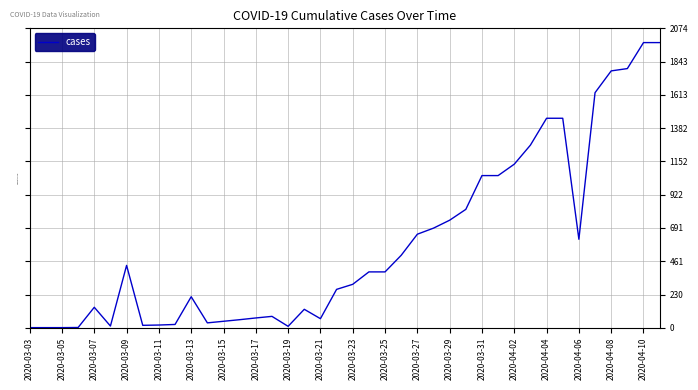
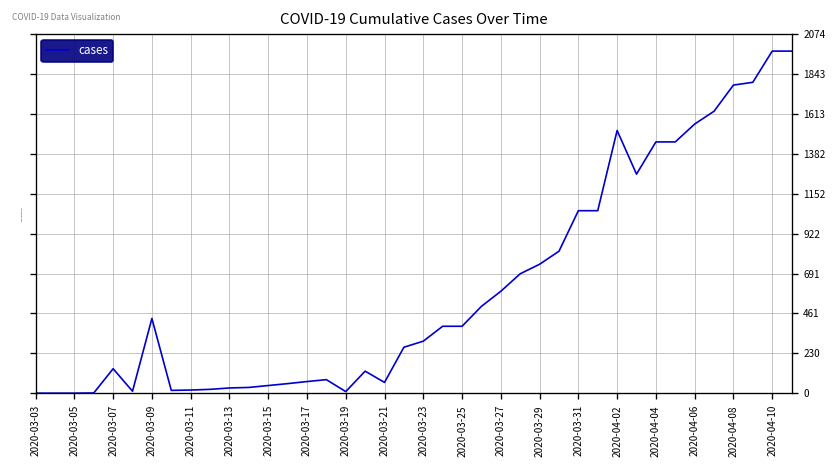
  {
    "2020-03-03": 0,
    "2020-03-05": 0,
    "2020-03-07": 140,
    "2020-03-09": 430,
    "2020-03-11": 20,
-   "2020-03-13": 220,
+   "2020-03-13": 30,
    "2020-03-15": 50,
    "2020-03-17": 70,
    "2020-03-19": 10,
    "2020-03-21": 60,
    "2020-03-23": 300,
    "2020-03-25": 390,
-   "2020-03-27": 650,
+   "2020-03-27": 590,
    "2020-03-29": 750,
    "2020-03-31": 1050,
-   "2020-04-02": 1130,
+   "2020-04-02": 1520,
    "2020-04-04": 1450,
-   "2020-04-06": 610,
+   "2020-04-06": 1550,
    "2020-04-08": 1780,
    "2020-04-10": 1980
  }
